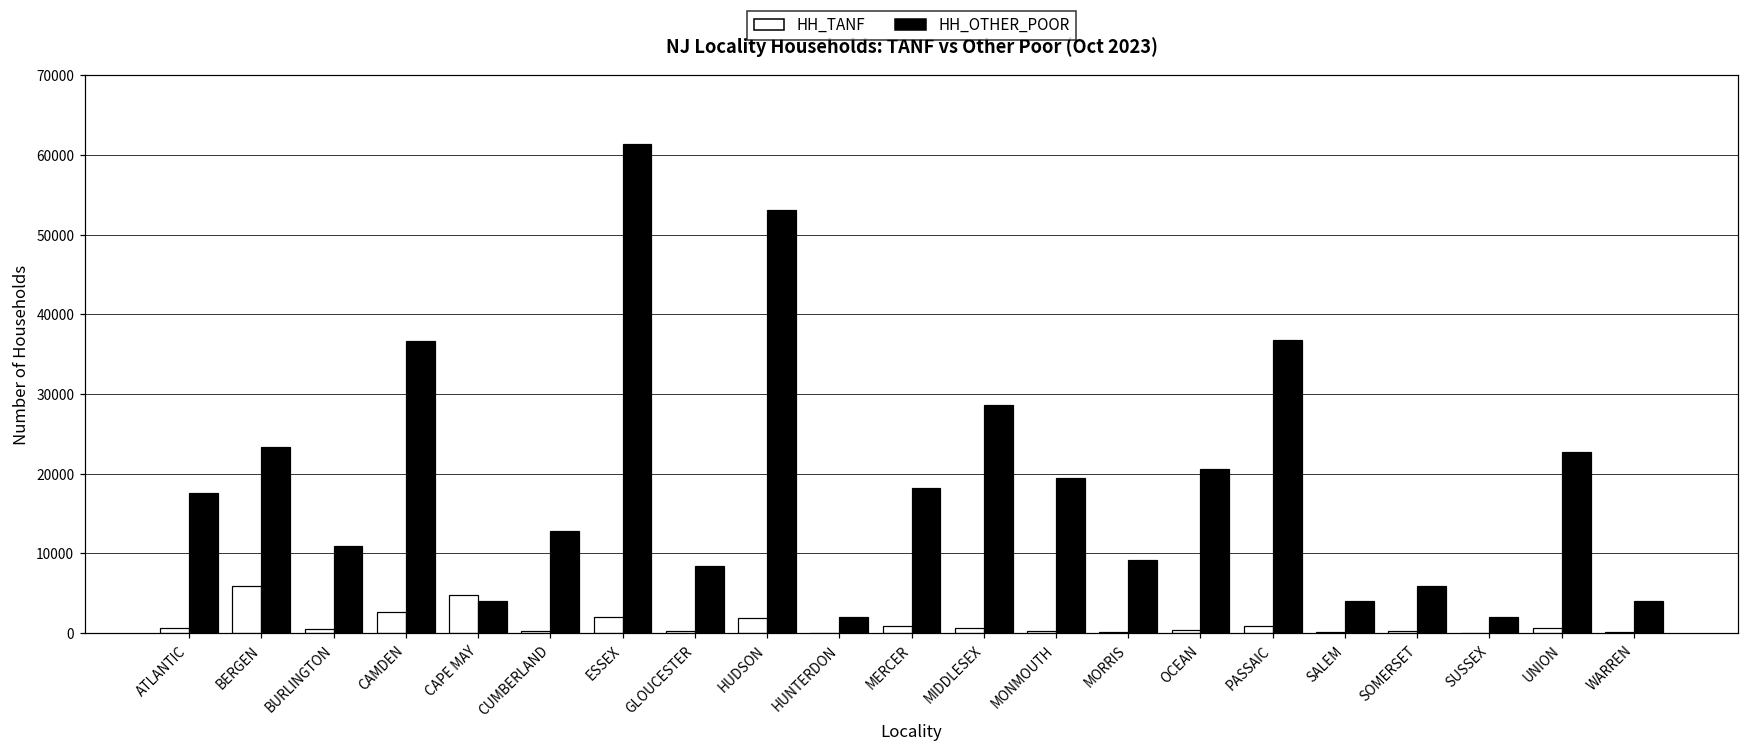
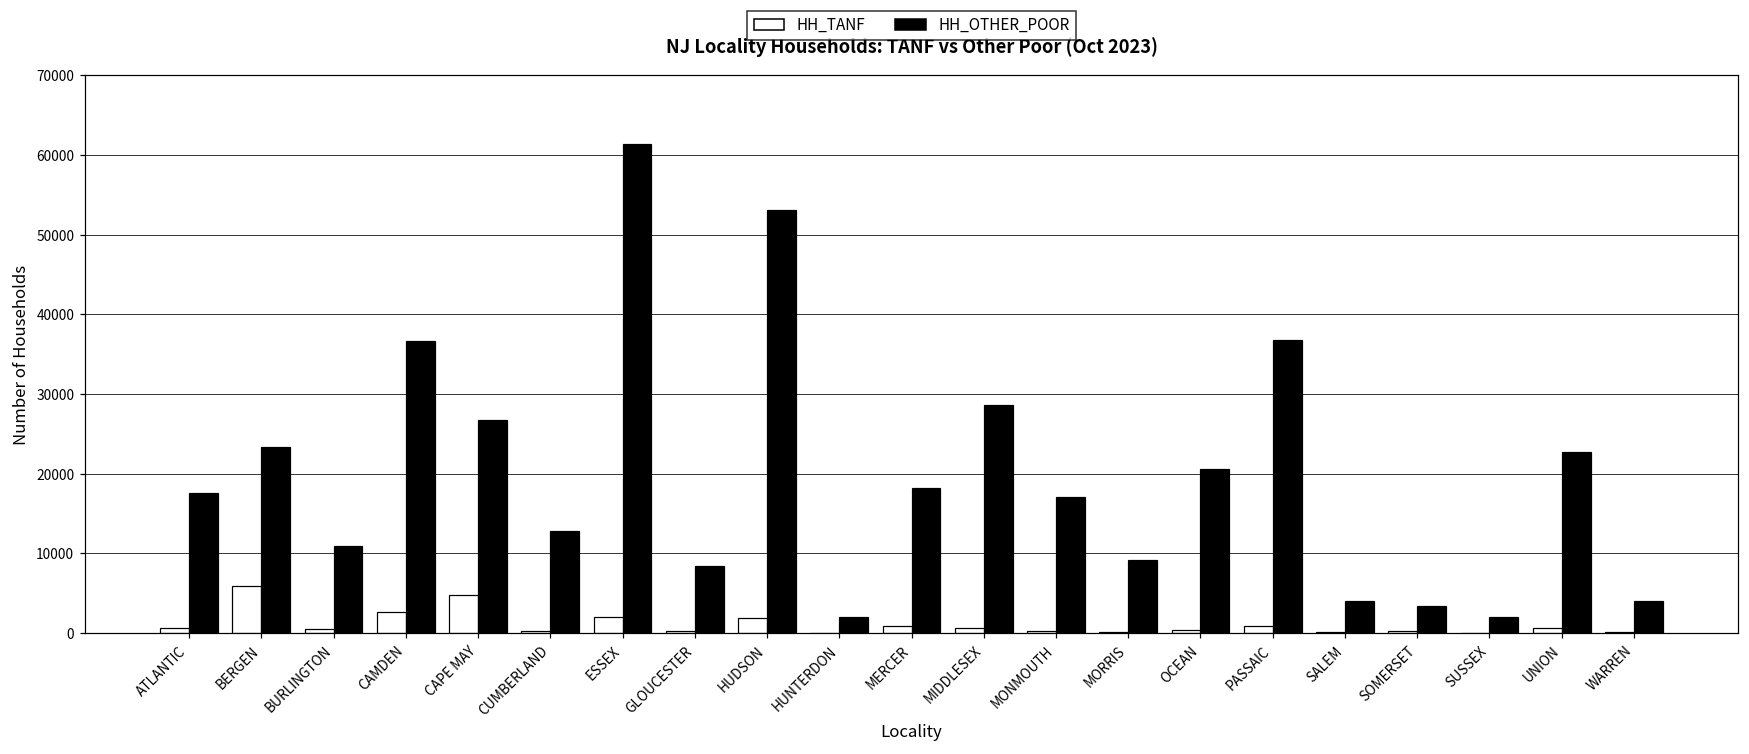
  {
    "HH_TANF": {
      "ATLANTIC": 1000,
      "BERGEN": 6000,
      "BURLINGTON": 0,
      "CAMDEN": 3000,
      "CAPE MAY": 5000,
      "ESSEX": 2000,
      "HUDSON": 2000,
      "MERCER": 1000,
      "MIDDLESEX": 1000,
      "PASSAIC": 1000,
      "UNION": 1000
    },
    "HH_OTHER_POOR": {
      "ATLANTIC": 18000,
      "BERGEN": 23000,
      "BURLINGTON": 11000,
      "CAMDEN": 37000,
-     "CAPE MAY": 4000,
+     "CAPE MAY": 27000,
      "CUMBERLAND": 13000,
      "ESSEX": 61000,
      "GLOUCESTER": 8000,
      "HUDSON": 53000,
      "HUNTERDON": 2000,
      "MERCER": 18000,
      "MIDDLESEX": 29000,
-     "MONMOUTH": 20000,
+     "MONMOUTH": 17000,
      "MORRIS": 9000,
      "OCEAN": 21000,
      "PASSAIC": 37000,
      "SALEM": 4000,
-     "SOMERSET": 6000,
+     "SOMERSET": 3000,
      "SUSSEX": 2000,
      "UNION": 23000,
      "WARREN": 4000
    }
  }
